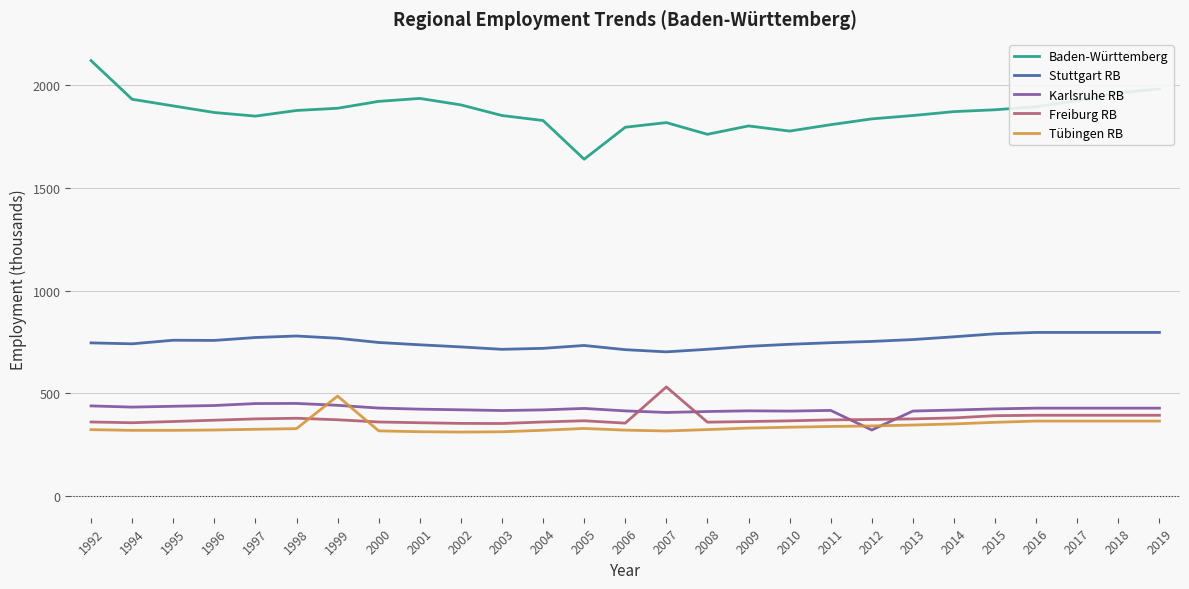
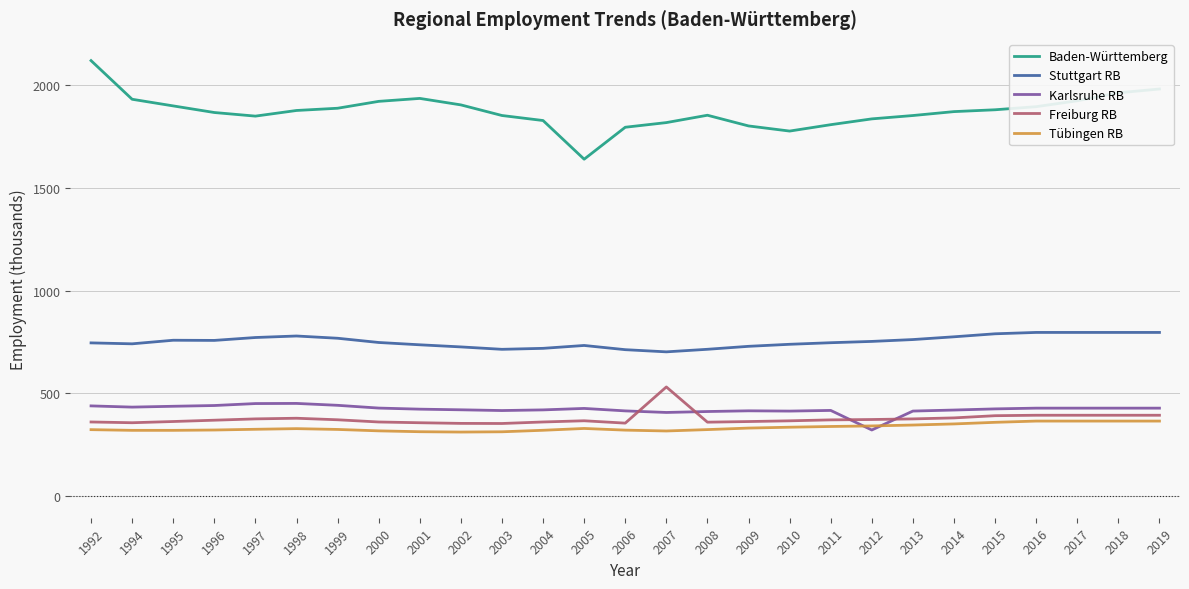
  {
    "Baden-Württemberg": {
      "1992": 2120,
      "1994": 1930,
      "1995": 1900,
      "1996": 1870,
      "1997": 1850,
      "1998": 1880,
      "1999": 1890,
      "2000": 1920,
      "2001": 1940,
      "2002": 1910,
      "2003": 1850,
      "2004": 1830,
      "2005": 1640,
      "2006": 1800,
      "2007": 1820,
-     "2008": 1760,
+     "2008": 1860,
      "2009": 1800,
      "2010": 1780,
      "2011": 1810,
      "2012": 1840,
      "2013": 1850,
      "2014": 1870,
      "2015": 1880
    },
    "Stuttgart RB": {
      "1992": 750,
      "1994": 740,
      "1995": 760,
      "1996": 760,
      "1997": 770,
      "1998": 780,
      "1999": 770,
      "2000": 750,
      "2001": 740,
      "2002": 730,
      "2003": 710,
      "2004": 720,
      "2005": 730,
      "2006": 710,
      "2007": 700,
      "2008": 710,
      "2009": 730,
      "2010": 740,
      "2011": 750,
      "2012": 750,
      "2013": 760,
      "2014": 780,
      "2015": 790,
      "2016": 800,
      "2017": 800,
      "2018": 800,
      "2019": 800
    },
    "Karlsruhe RB": {
      "1992": 440,
      "1994": 430,
      "1995": 440,
      "1996": 440,
      "1997": 450,
      "1998": 450,
      "1999": 440,
      "2000": 430,
      "2001": 420,
      "2002": 420,
      "2003": 420,
      "2004": 420,
      "2005": 430,
      "2006": 410,
      "2007": 410,
      "2008": 410,
      "2009": 410,
      "2010": 410,
      "2011": 420,
      "2012": 320,
      "2013": 410,
      "2014": 420,
      "2015": 420,
      "2016": 430,
      "2017": 430,
      "2018": 430,
      "2019": 430
    },
    "Freiburg RB": {
      "1992": 360,
      "1994": 360,
      "1995": 360,
      "1996": 370,
      "1997": 380,
      "1998": 380,
      "1999": 370,
      "2000": 360,
      "2001": 360,
      "2002": 350,
      "2003": 350,
      "2004": 360,
      "2005": 370,
      "2006": 350,
      "2007": 530,
      "2008": 360,
      "2009": 360,
      "2010": 370,
      "2011": 370,
      "2012": 370,
      "2013": 380,
      "2014": 380,
      "2015": 390,
      "2016": 390,
      "2017": 390,
      "2018": 390,
      "2019": 390
    },
    "Tübingen RB": {
      "1992": 320,
      "1994": 320,
      "1995": 320,
      "1996": 320,
      "1997": 320,
      "1998": 330,
-     "1999": 490,
+     "1999": 320,
      "2000": 320,
      "2001": 310,
      "2002": 310,
      "2003": 310,
      "2004": 320,
      "2005": 330,
      "2006": 320,
      "2007": 320,
      "2008": 320,
      "2009": 330,
      "2010": 330,
      "2011": 340,
      "2012": 340,
      "2013": 350,
      "2014": 350,
      "2015": 360,
      "2016": 360,
      "2017": 360,
      "2018": 360,
      "2019": 360
    }
  }
